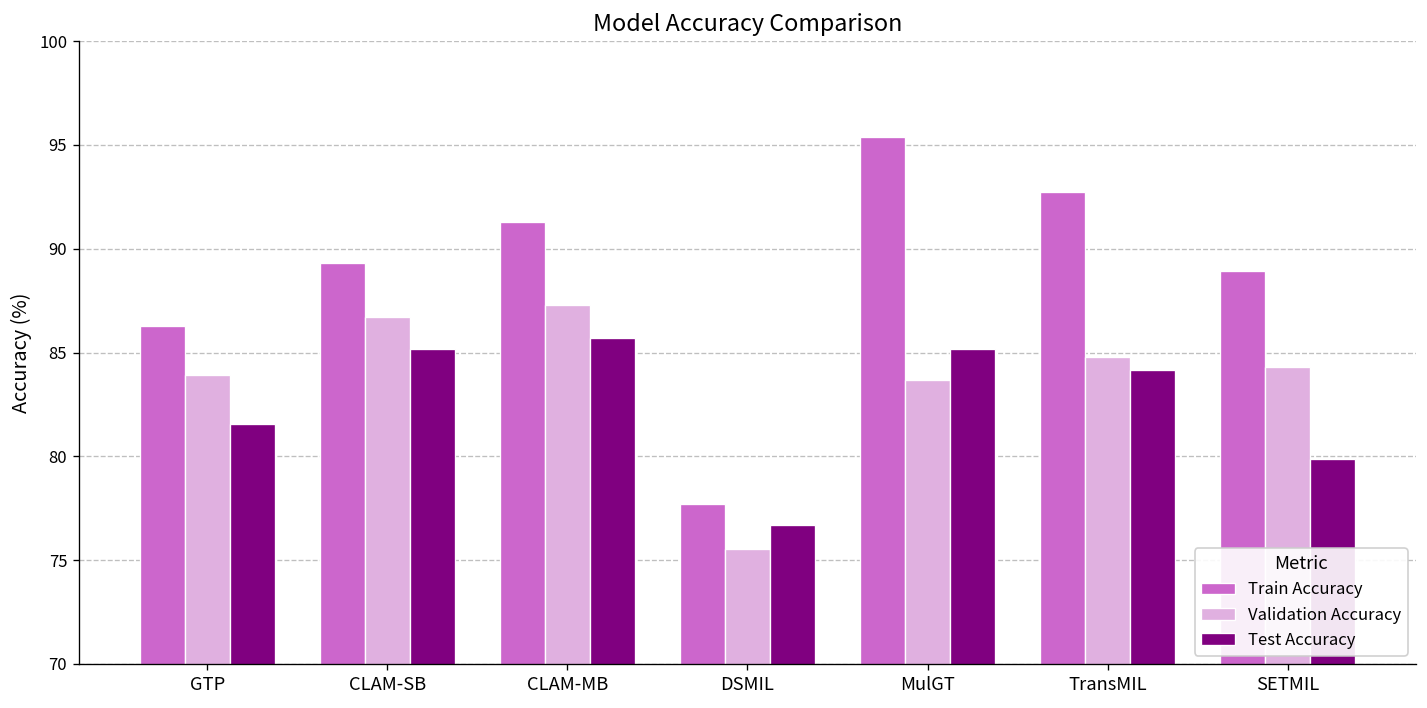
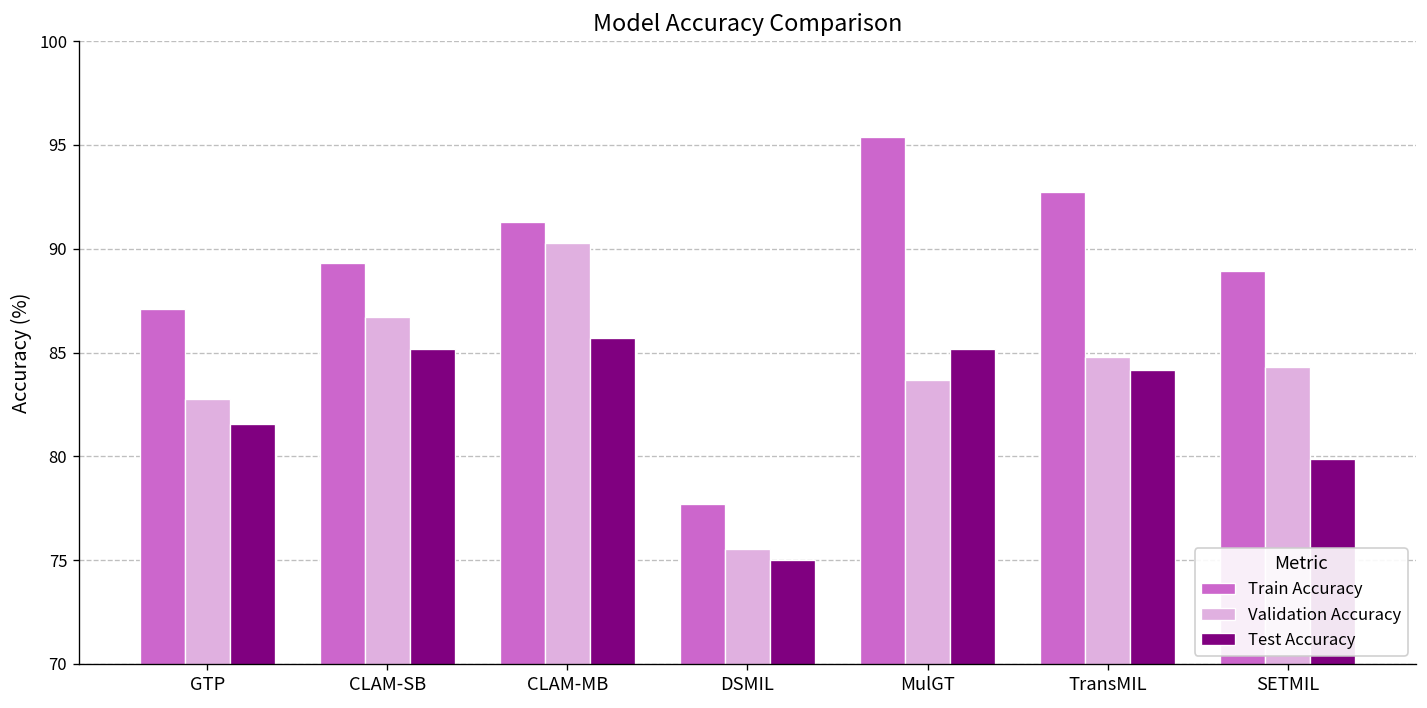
  {
    "Train Accuracy": {
-     "GTP": 86.3,
+     "GTP": 87.1,
      "CLAM-SB": 89.3,
      "CLAM-MB": 91.3,
      "DSMIL": 77.7,
      "MulGT": 95.4,
      "TransMIL": 92.7,
      "SETMIL": 88.9
    },
    "Validation Accuracy": {
-     "GTP": 83.9,
+     "GTP": 82.8,
      "CLAM-SB": 86.7,
-     "CLAM-MB": 87.3,
+     "CLAM-MB": 90.3,
      "DSMIL": 75.5,
      "MulGT": 83.7,
      "TransMIL": 84.8,
      "SETMIL": 84.3
    },
    "Test Accuracy": {
      "GTP": 81.6,
      "CLAM-SB": 85.2,
      "CLAM-MB": 85.7,
-     "DSMIL": 76.7,
+     "DSMIL": 75.0,
      "MulGT": 85.2,
      "TransMIL": 84.1,
      "SETMIL": 79.9
    }
  }
